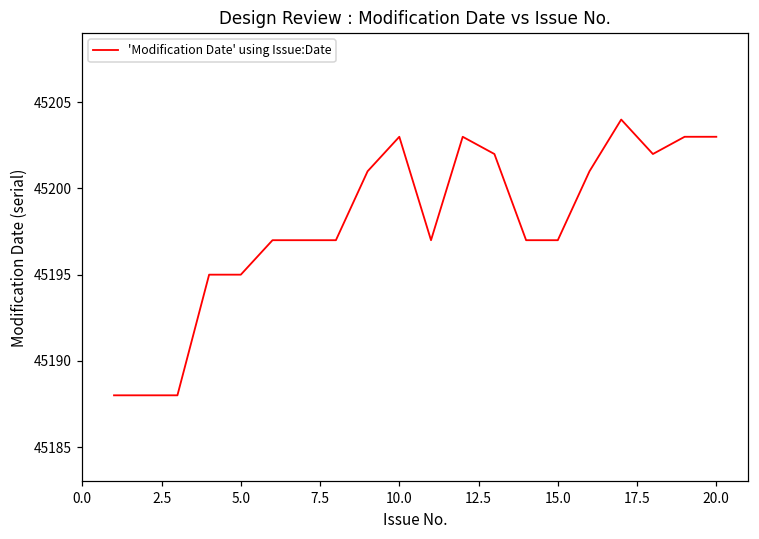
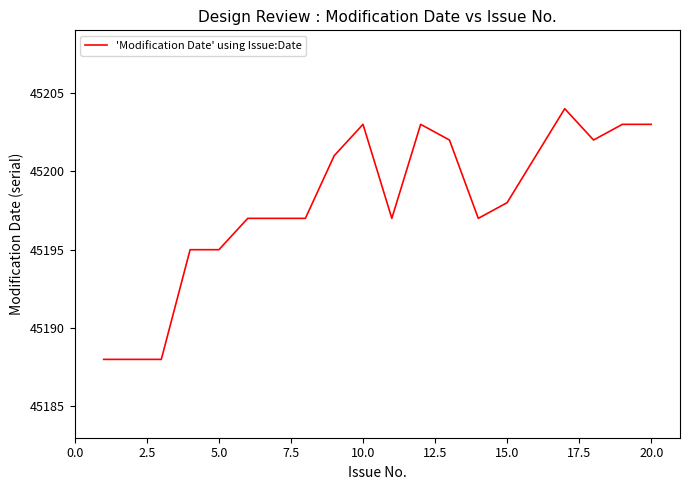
  {
    "5.0": 45195,
    "10.0": 45203,
-   "15.0": 45197,
+   "15.0": 45198,
    "20.0": 45203
  }
